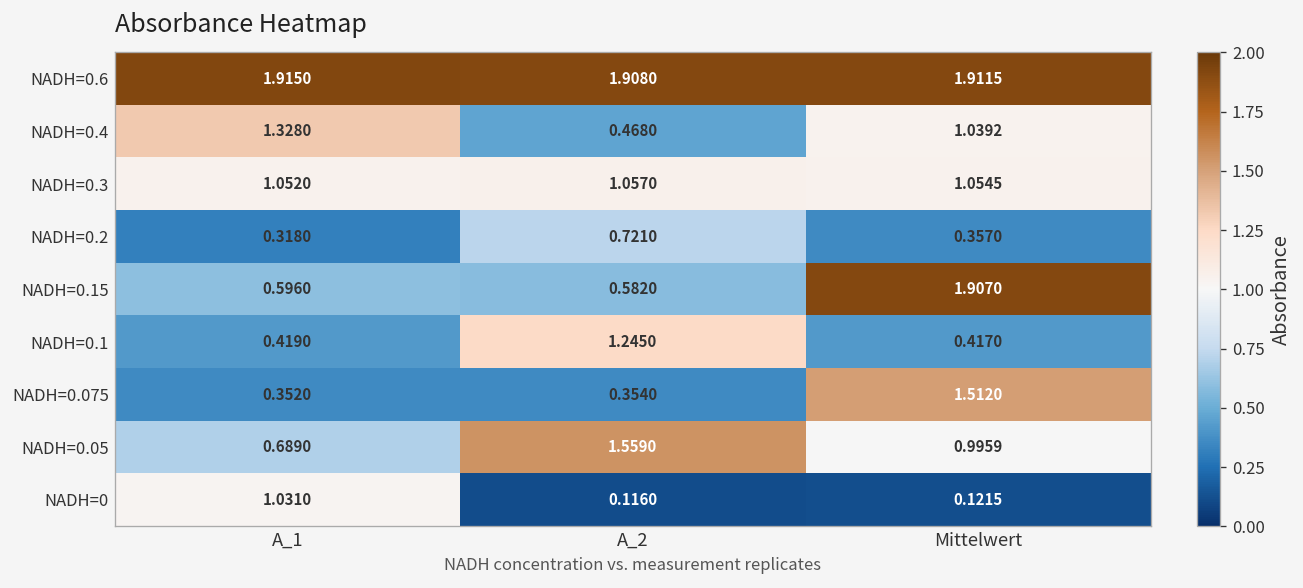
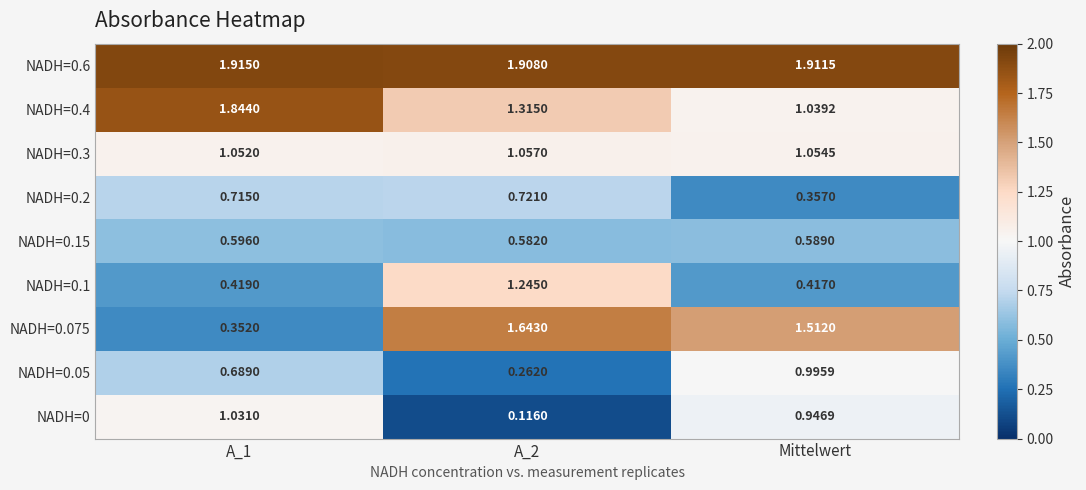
  {
    "NADH=0.6": {
      "A_1": 1.9150,
      "A_2": 1.9080,
      "Mittelwert": 1.9115
    },
    "NADH=0.4": {
-     "A_1": 1.3280,
-     "A_2": 0.4680,
+     "A_1": 1.8440,
+     "A_2": 1.3150,
      "Mittelwert": 1.0392
    },
    "NADH=0.3": {
      "A_1": 1.0520,
      "A_2": 1.0570,
      "Mittelwert": 1.0545
    },
    "NADH=0.2": {
-     "A_1": 0.3180,
+     "A_1": 0.7150,
      "A_2": 0.7210,
      "Mittelwert": 0.3570
    },
    "NADH=0.15": {
      "A_1": 0.5960,
      "A_2": 0.5820,
-     "Mittelwert": 1.9070
+     "Mittelwert": 0.5890
    },
    "NADH=0.1": {
      "A_1": 0.4190,
      "A_2": 1.2450,
      "Mittelwert": 0.4170
    },
    "NADH=0.075": {
      "A_1": 0.3520,
-     "A_2": 0.3540,
+     "A_2": 1.6430,
      "Mittelwert": 1.5120
    },
    "NADH=0.05": {
      "A_1": 0.6890,
-     "A_2": 1.5590,
+     "A_2": 0.2620,
      "Mittelwert": 0.9959
    },
    "NADH=0": {
      "A_1": 1.0310,
      "A_2": 0.1160,
-     "Mittelwert": 0.1215
+     "Mittelwert": 0.9469
    }
  }
